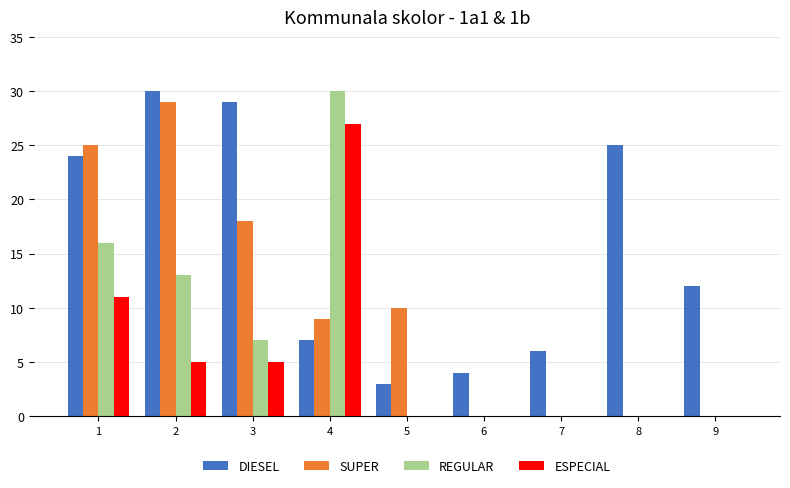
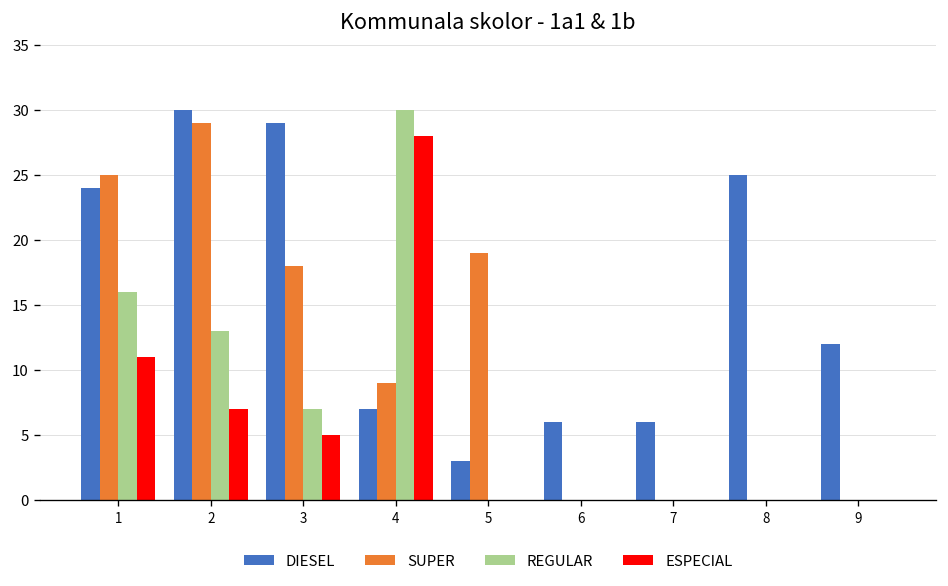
  {
    "DIESEL": {
      "1": 24,
      "2": 30,
      "3": 29,
      "4": 7,
      "5": 3,
-     "6": 4,
+     "6": 6,
      "7": 6,
      "8": 25,
      "9": 12
    },
    "SUPER": {
      "1": 25,
      "2": 29,
      "3": 18,
      "4": 9,
-     "5": 10,
+     "5": 19,
      "6": 0,
      "7": 0,
      "8": 0,
      "9": 0
    },
    "REGULAR": {
      "1": 16,
      "2": 13,
      "3": 7,
      "4": 30,
      "5": 0,
      "6": 0,
      "7": 0,
      "8": 0,
      "9": 0
    },
    "ESPECIAL": {
      "1": 11,
-     "2": 5,
+     "2": 7,
      "3": 5,
-     "4": 27,
+     "4": 28,
      "5": 0,
      "6": 0,
      "7": 0,
      "8": 0,
      "9": 0
    }
  }
